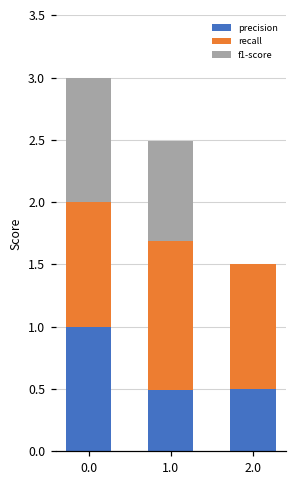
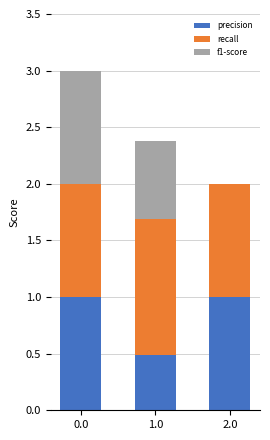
  {
    "precision": {
      "0.0": 1.0,
      "1.0": 0.5,
-     "2.0": 0.5
+     "2.0": 1.0
    },
    "recall": {
      "0.0": 1.00,
      "1.0": 1.20,
      "2.0": 1.00
    },
    "f1-score": {
      "0.0": 1.00,
-     "1.0": 0.80
+     "1.0": 0.69
    }
  }
